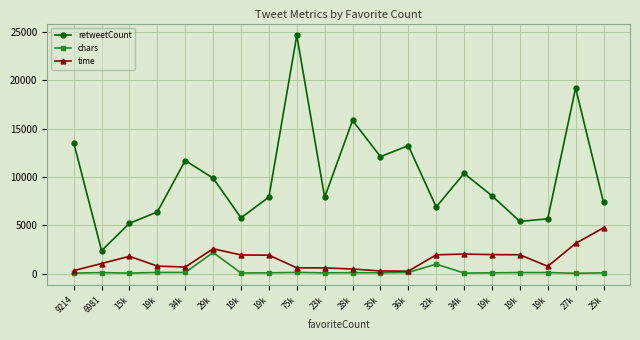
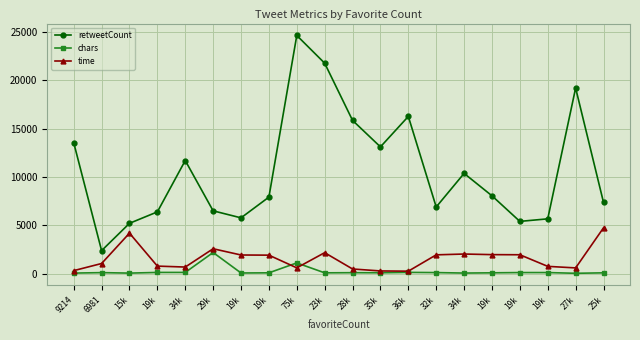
  {
    "retweetCount": {
      "9214": 14000,
      "6981": 2000,
      "15k": 5000,
-     "29k": 10000,
+     "29k": 7000,
      "75k": 25000,
-     "23k": 8000,
+     "23k": 22000,
      "28k": 16000,
-     "35k": 12000,
-     "36k": 13000,
+     "35k": 13000,
+     "36k": 16000,
      "32k": 7000,
      "27k": 19000,
      "25k": 7000
    },
    "chars": {
      "6981": 0,
      "15k": 0,
      "29k": 2000,
-     "75k": 0,
+     "75k": 1000,
      "23k": 0,
      "28k": 0,
-     "32k": 1000,
+     "32k": 0,
      "27k": 0,
      "25k": 0
    },
    "time": {
      "6981": 1000,
-     "15k": 2000,
+     "15k": 4000,
      "29k": 3000,
      "75k": 1000,
-     "23k": 1000,
+     "23k": 2000,
      "28k": 0,
      "32k": 2000,
-     "27k": 3000,
+     "27k": 1000,
      "25k": 5000
    }
  }
